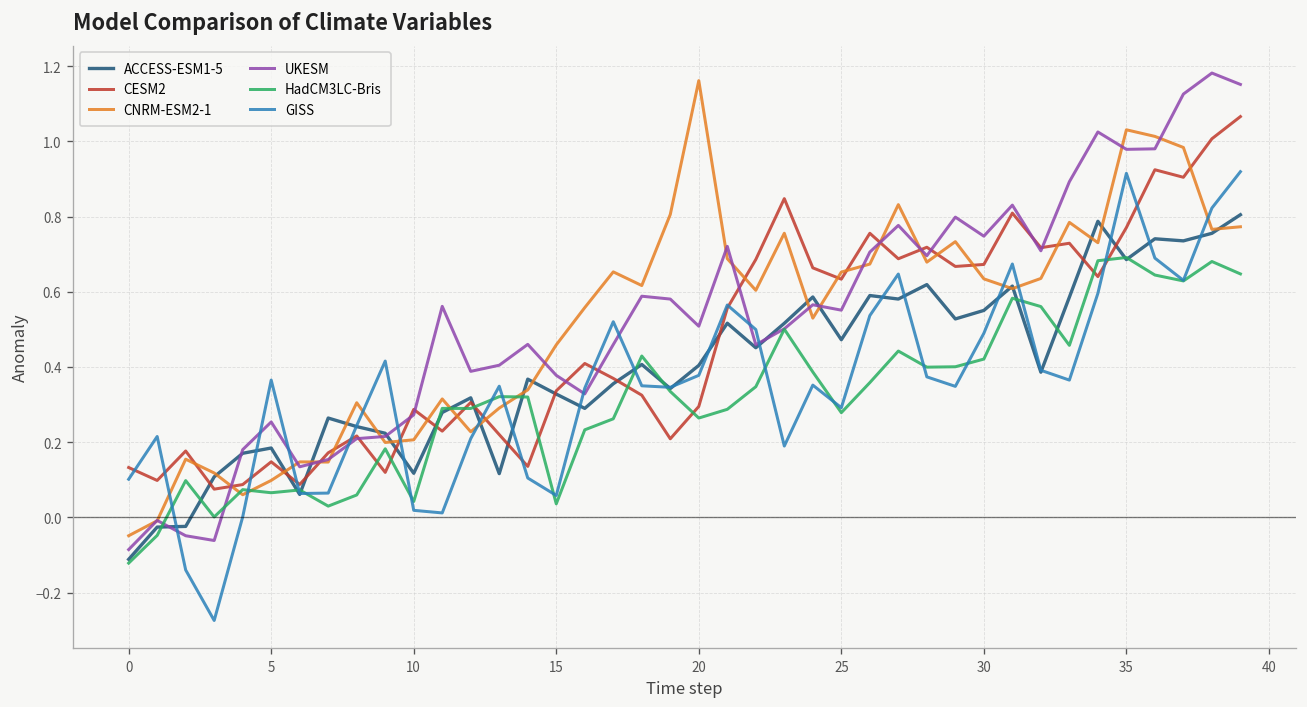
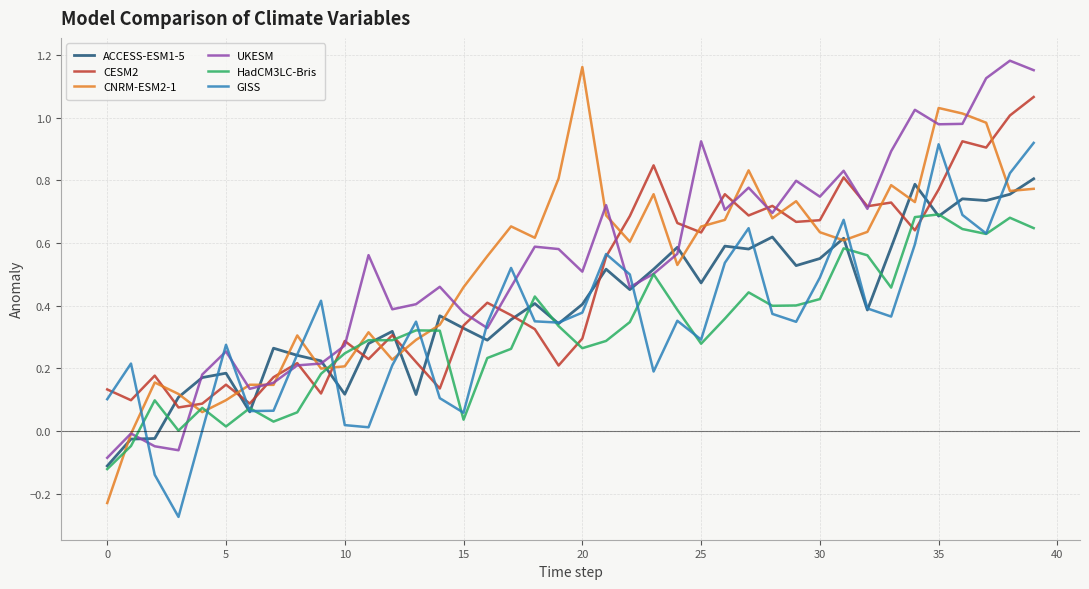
  {
    "ACCESS-ESM1-5": {
      "0": -0.11,
      "5": 0.18,
      "10": 0.12,
      "15": 0.33,
      "20": 0.40,
      "25": 0.47,
      "30": 0.55
    },
    "CESM2": {
      "0": 0.13,
      "5": 0.15,
      "10": 0.29,
      "15": 0.34,
      "20": 0.30,
      "25": 0.63,
      "30": 0.67,
      "35": 0.77
    },
    "CNRM-ESM2-1": {
-     "0": -0.05,
+     "0": -0.23,
      "5": 0.10,
      "10": 0.21,
      "15": 0.46,
      "20": 1.16,
      "25": 0.65,
      "30": 0.63,
      "35": 1.03
    },
    "UKESM": {
      "0": -0.09,
      "5": 0.25,
      "10": 0.27,
      "15": 0.38,
      "20": 0.51,
-     "25": 0.55,
+     "25": 0.92,
      "30": 0.75,
      "35": 0.98
    },
    "HadCM3LC-Bris": {
      "0": -0.12,
-     "5": 0.07,
-     "10": 0.04,
+     "5": 0.01,
+     "10": 0.25,
      "15": 0.04,
      "20": 0.26,
      "25": 0.28,
      "30": 0.42
    },
    "GISS": {
      "0": 0.10,
-     "5": 0.37,
+     "5": 0.28,
      "10": 0.02,
      "15": 0.06,
      "20": 0.38,
      "25": 0.29,
      "30": 0.49,
      "35": 0.92
    }
  }
